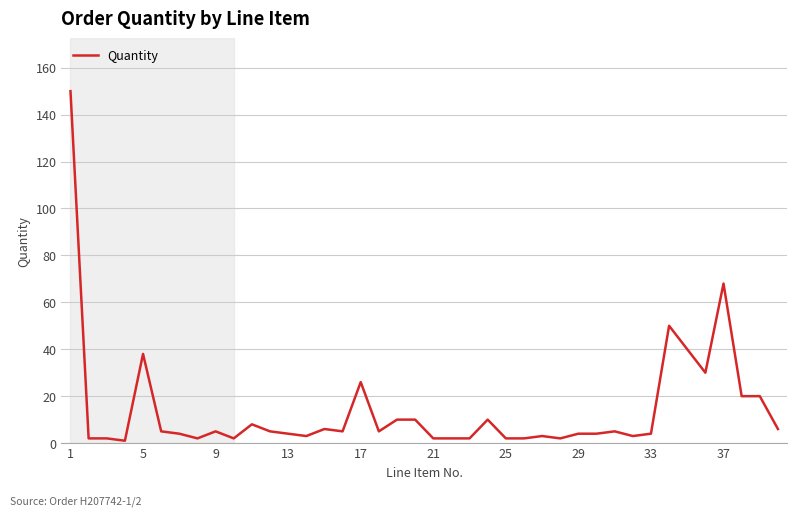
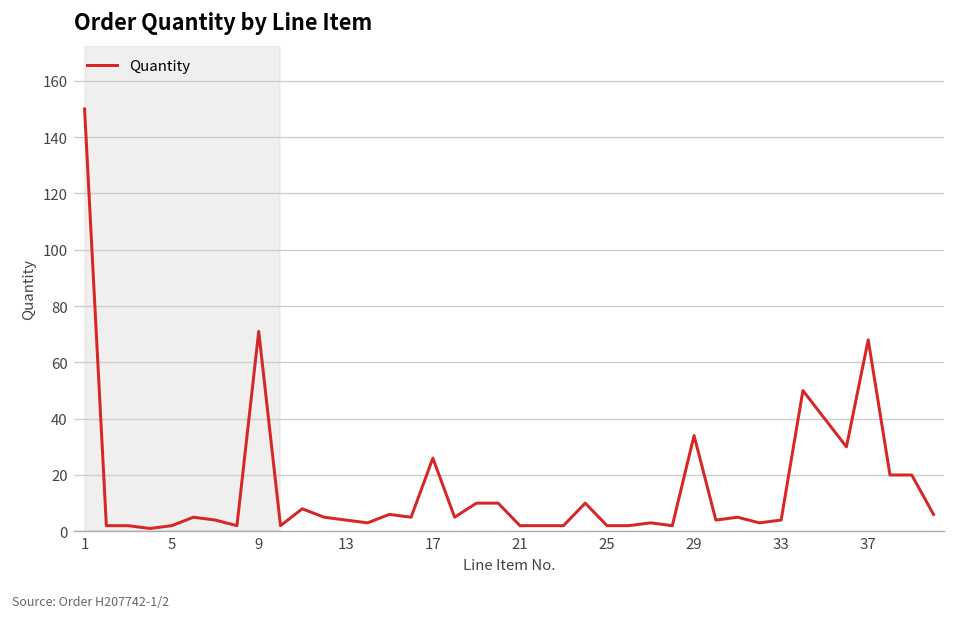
  {
    "1": 150,
-   "5": 38,
-   "9": 5,
+   "5": 2,
+   "9": 71,
    "13": 4,
    "17": 26,
    "21": 2,
    "25": 2,
-   "29": 4,
+   "29": 34,
    "33": 4,
    "37": 68
  }
